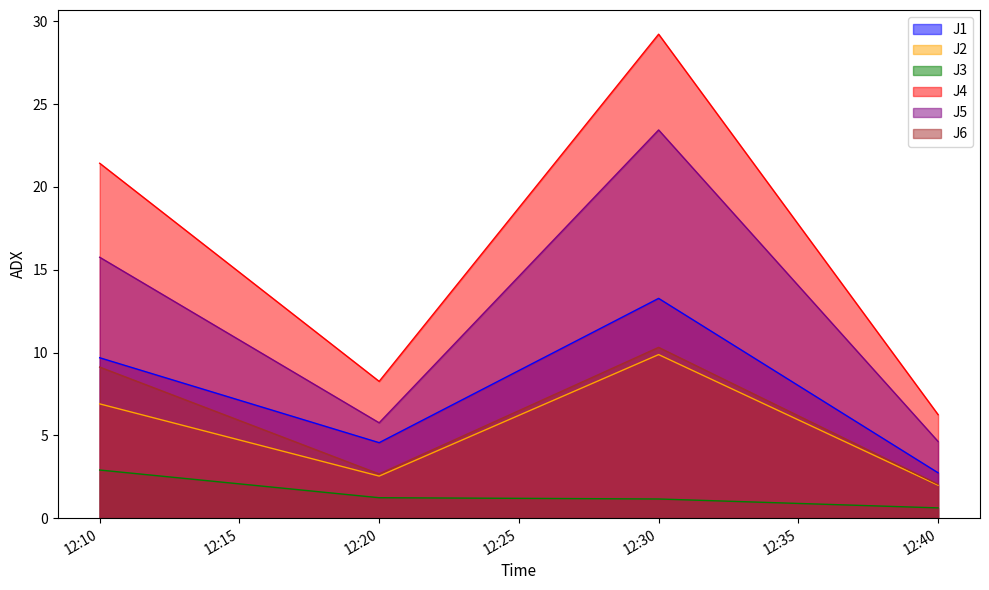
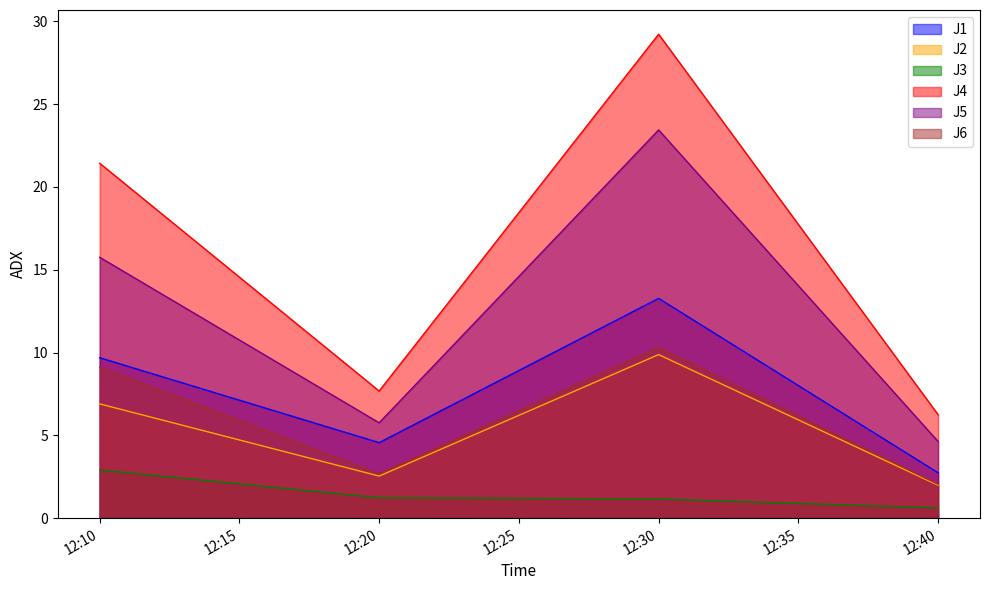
  {
    "J1": {
      "12:10": 9.7,
      "12:20": 4.6,
      "12:30": 13.3,
      "12:40": 2.7
    },
    "J2": {
      "12:10": 6.9,
      "12:30": 9.9
    },
    "J3": {
      "12:10": 2.9,
      "12:20": 1.2,
      "12:30": 1.2,
      "12:40": 0.6
    },
    "J4": {
      "12:10": 21.4,
-     "12:20": 8.3,
+     "12:20": 7.7,
      "12:30": 29.2,
      "12:40": 6.3
    },
    "J5": {
      "12:10": 15.8,
      "12:20": 5.8,
      "12:30": 23.4,
      "12:40": 4.6
    },
    "J6": {
      "12:10": 9.1,
      "12:30": 10.3
    }
  }
